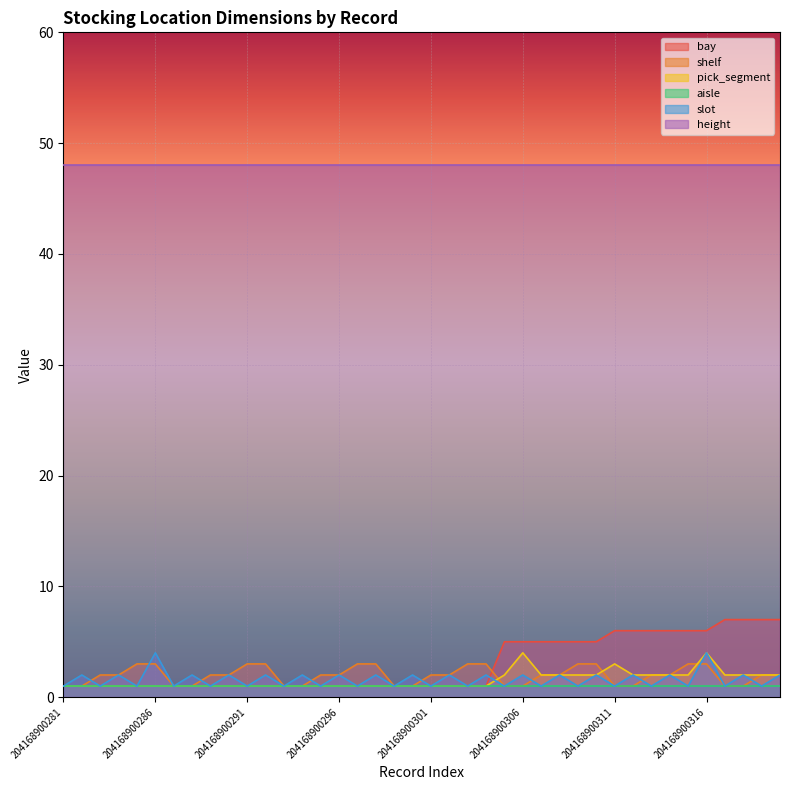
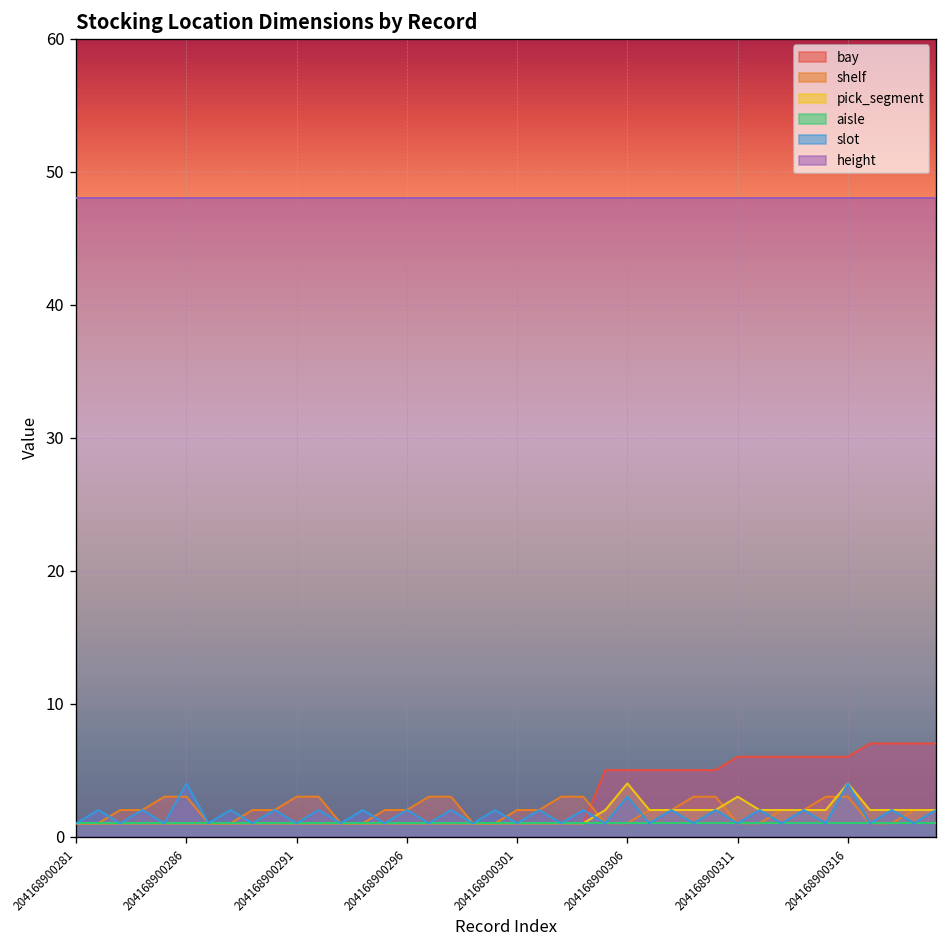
  {
    "pick_segment": {
      "204168900306": 4,
      "204168900311": 3
    },
    "aisle": {
      "204168900316": 1
    },
    "slot": {
      "204168900286": 4,
-     "204168900306": 2
+     "204168900306": 3
    },
    "height": {
      "204168900281": 48,
      "204168900286": 48,
      "204168900291": 48,
      "204168900296": 48,
      "204168900301": 48,
      "204168900306": 48,
      "204168900311": 48,
      "204168900316": 48
    }
  }
